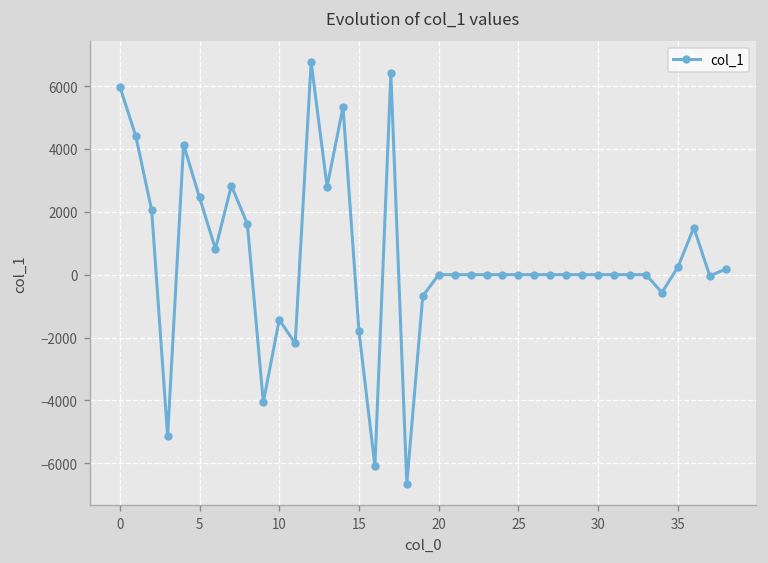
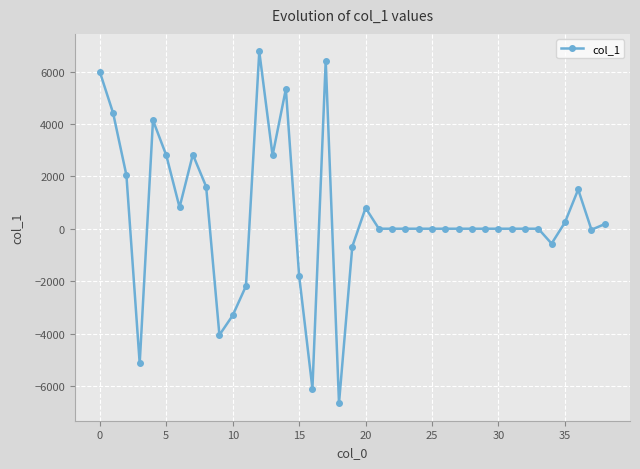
  {
    "0": 6000,
-   "5": 2500,
-   "10": -1400,
+   "5": 2800,
+   "10": -3300,
    "15": -1800,
-   "20": 0,
+   "20": 800,
    "25": 0,
    "30": 0,
    "35": 200
  }
